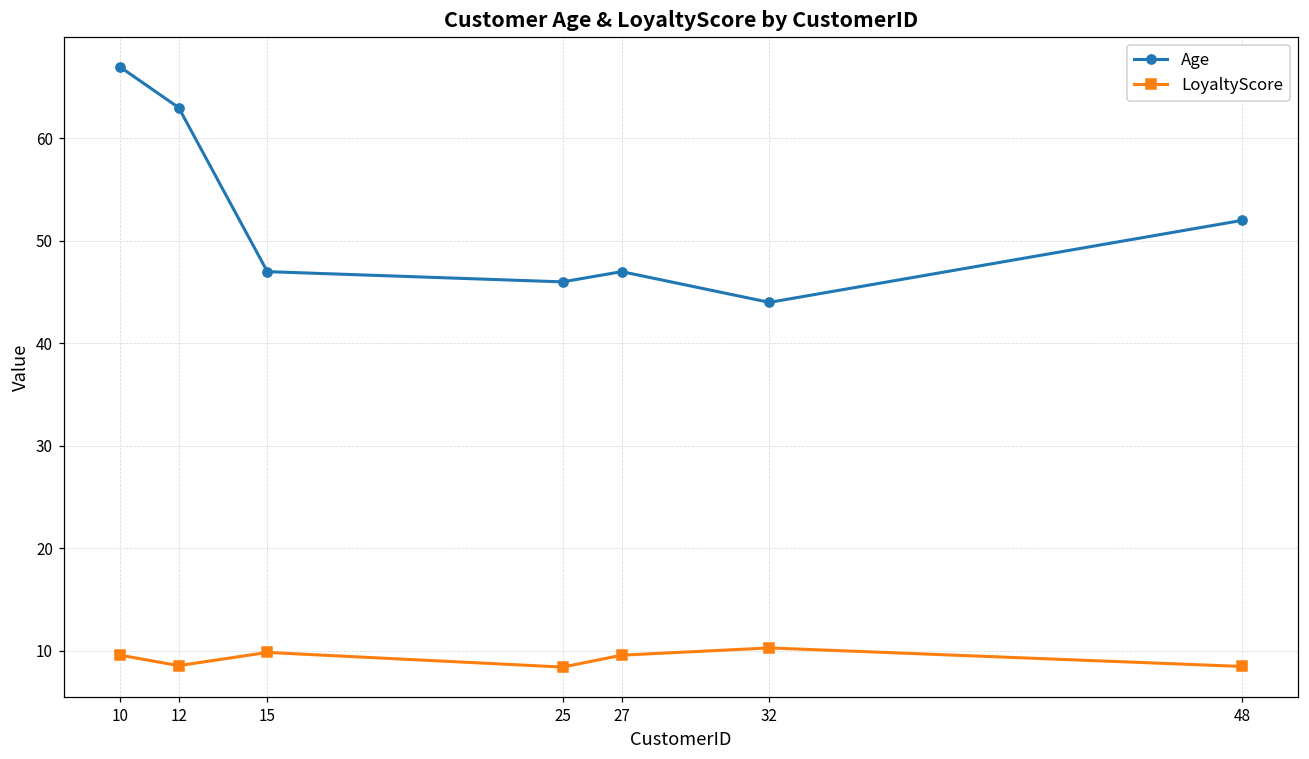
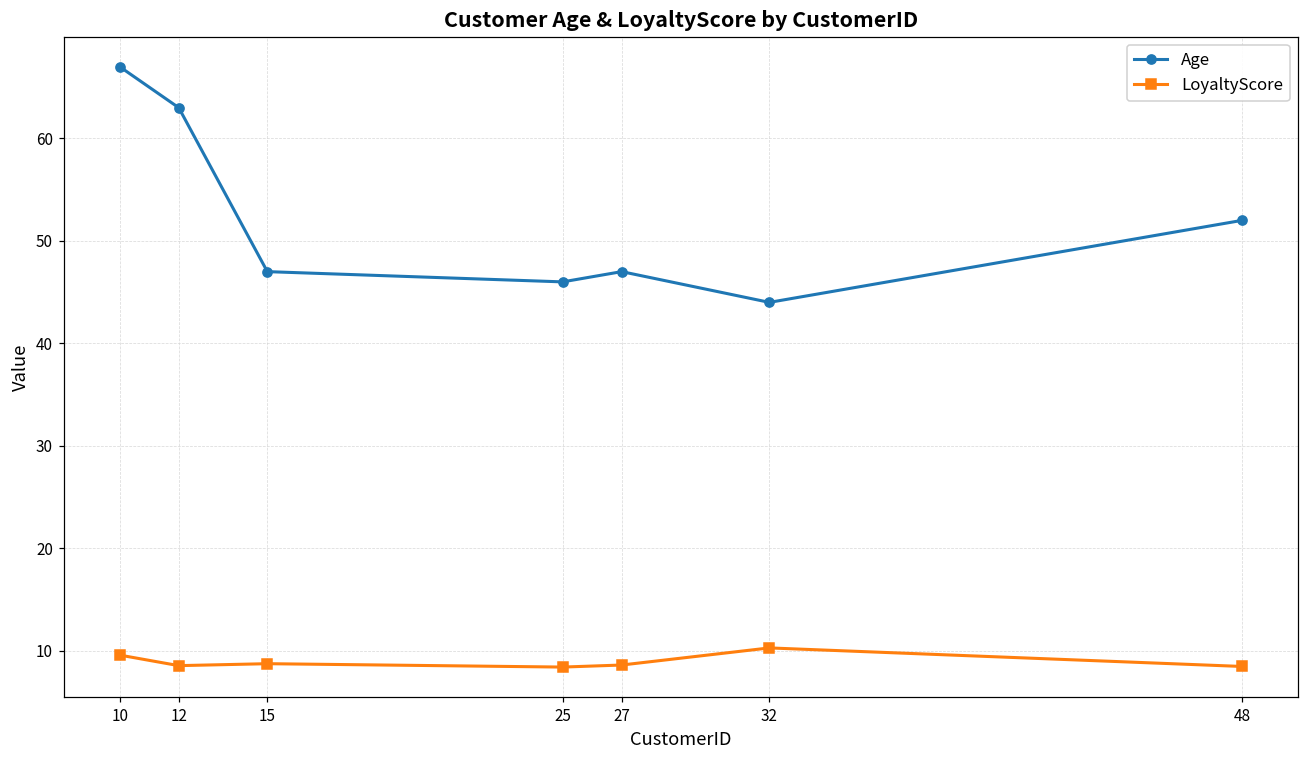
  {
    "Age": {
      "10": 67,
      "12": 63,
      "15": 47,
      "25": 46,
      "27": 47,
      "32": 44,
      "48": 52
    },
    "LoyaltyScore": {
      "10": 10,
      "12": 9,
-     "15": 10,
+     "15": 9,
      "25": 8,
-     "27": 10,
+     "27": 9,
      "32": 10,
      "48": 8
    }
  }
